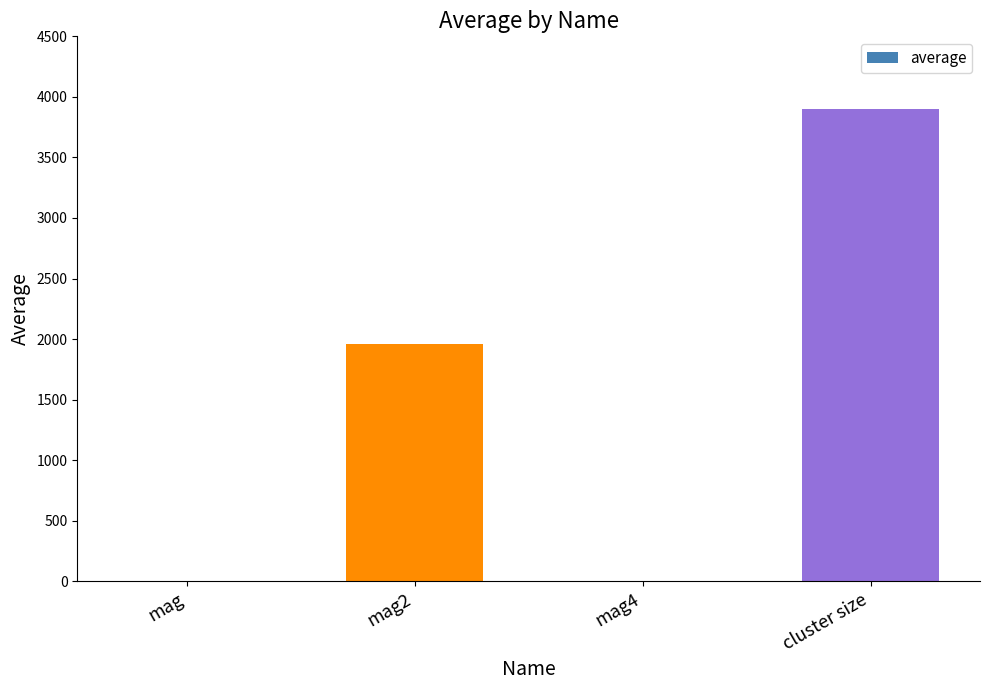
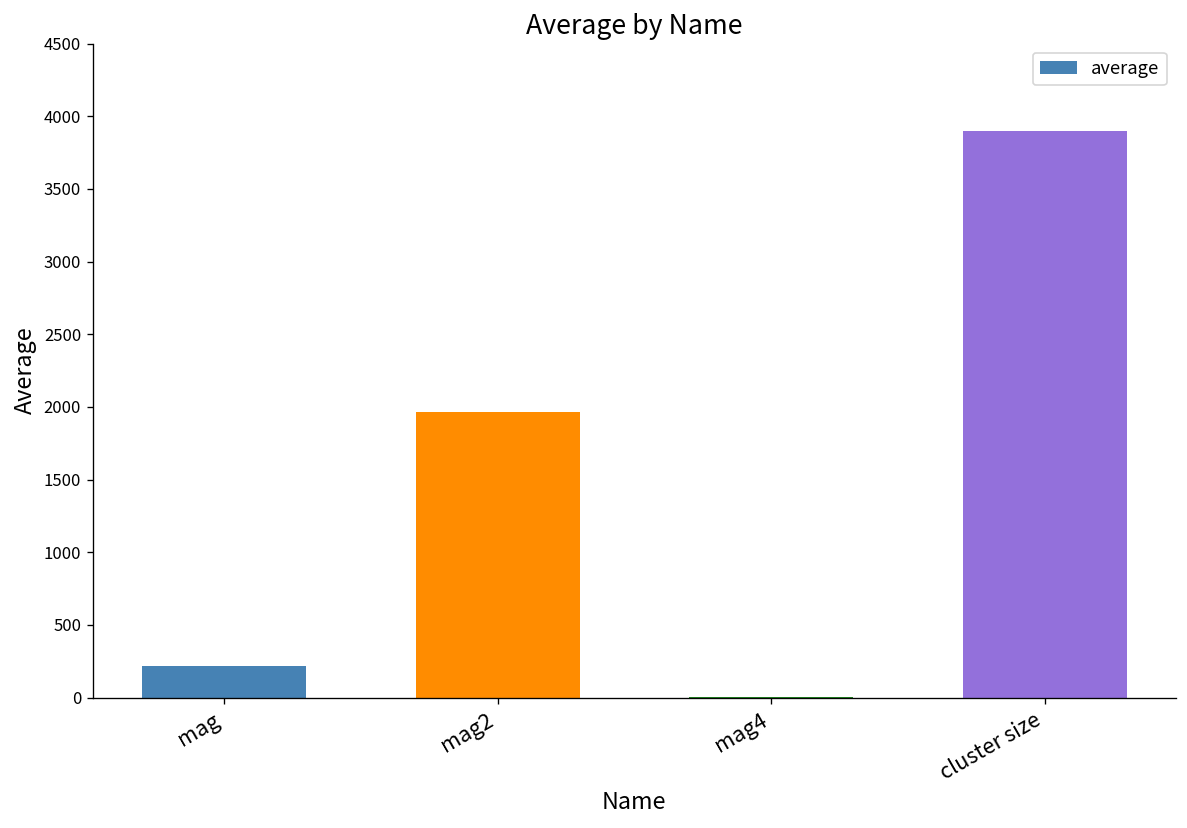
  {
-   "mag": 0,
+   "mag": 210,
    "mag2": 1960,
    "cluster size": 3900
  }
